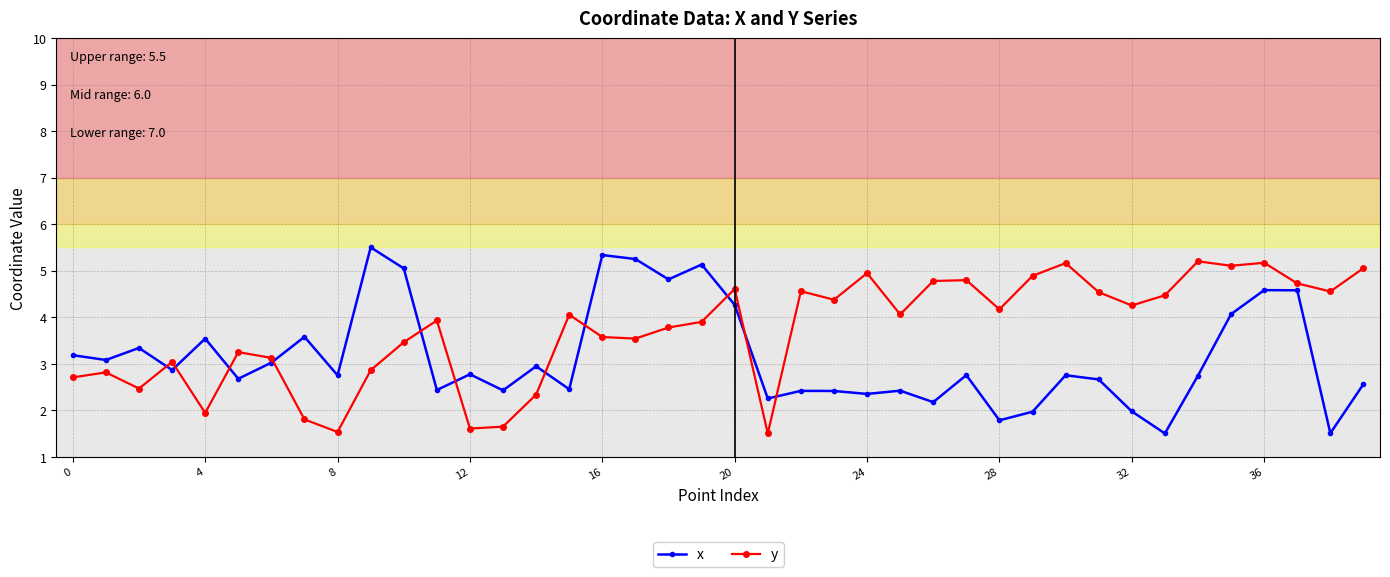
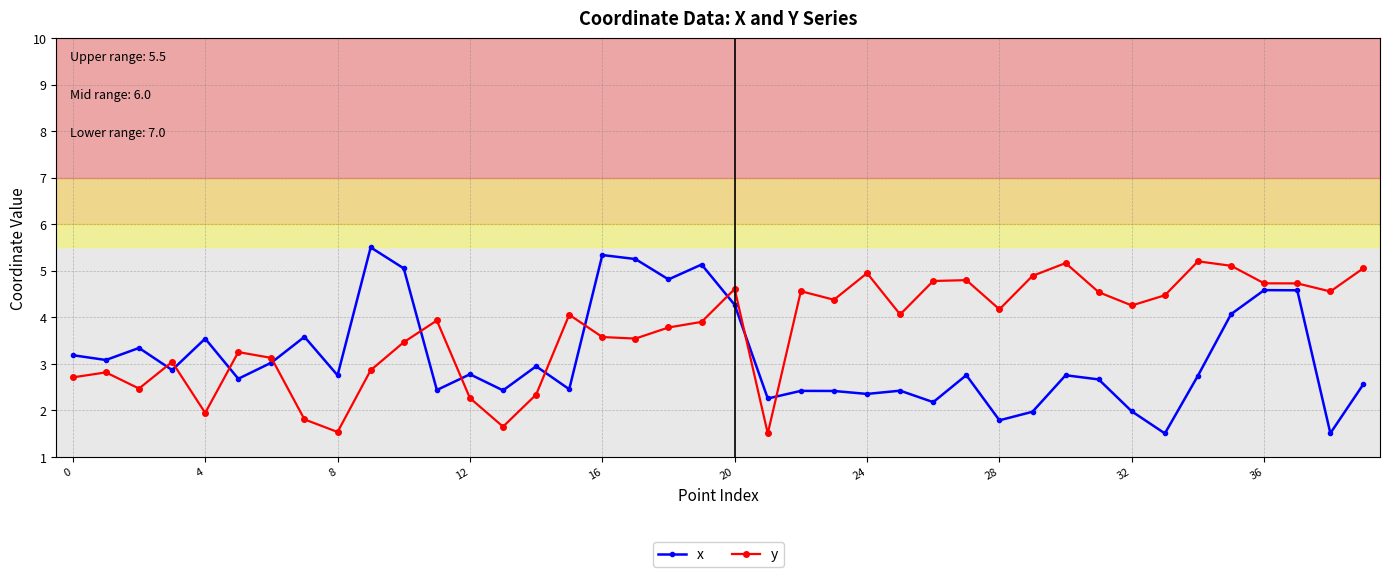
  {
    "x": {
      "0": 3.2,
      "4": 3.5,
      "8": 2.7,
      "12": 2.8,
      "16": 5.3,
      "20": 4.3,
      "24": 2.3,
      "28": 1.8,
      "32": 2.0,
      "36": 4.6
    },
    "y": {
      "0": 2.7,
      "4": 1.9,
      "8": 1.5,
-     "12": 1.6,
+     "12": 2.3,
      "16": 3.6,
      "20": 4.6,
      "24": 4.9,
      "28": 4.2,
      "32": 4.3,
-     "36": 5.2
+     "36": 4.7
    }
  }
